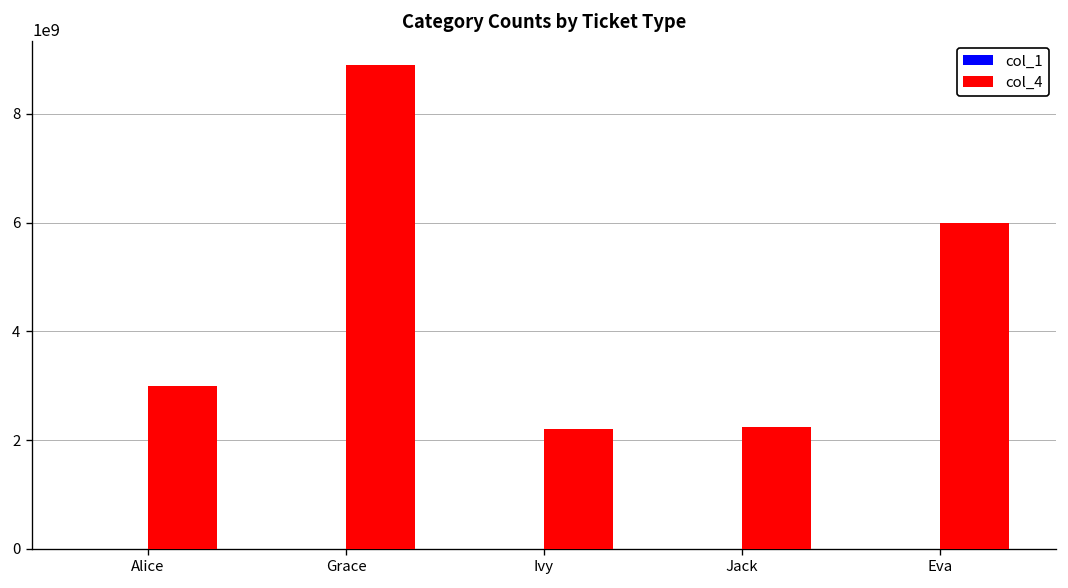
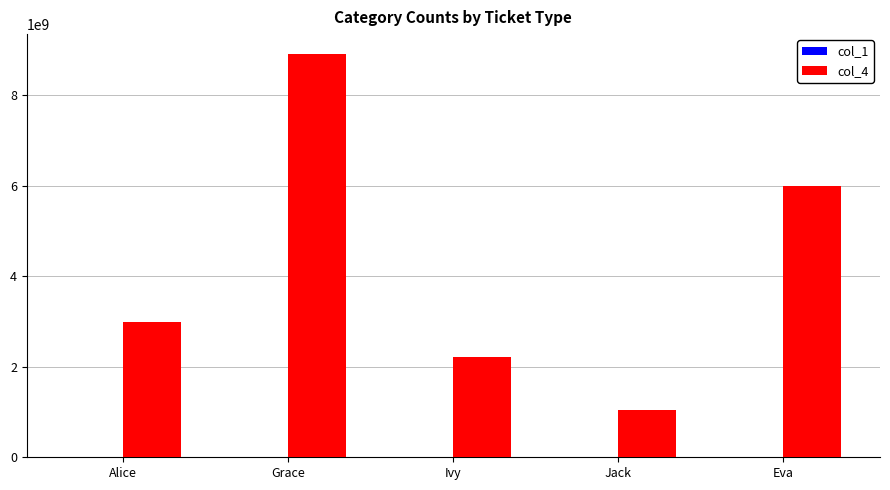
  {
    "col_4": {
      "Alice": 3000000000,
      "Grace": 8900000000,
      "Ivy": 2200000000,
-     "Jack": 2200000000,
+     "Jack": 1100000000,
      "Eva": 6000000000
    }
  }
